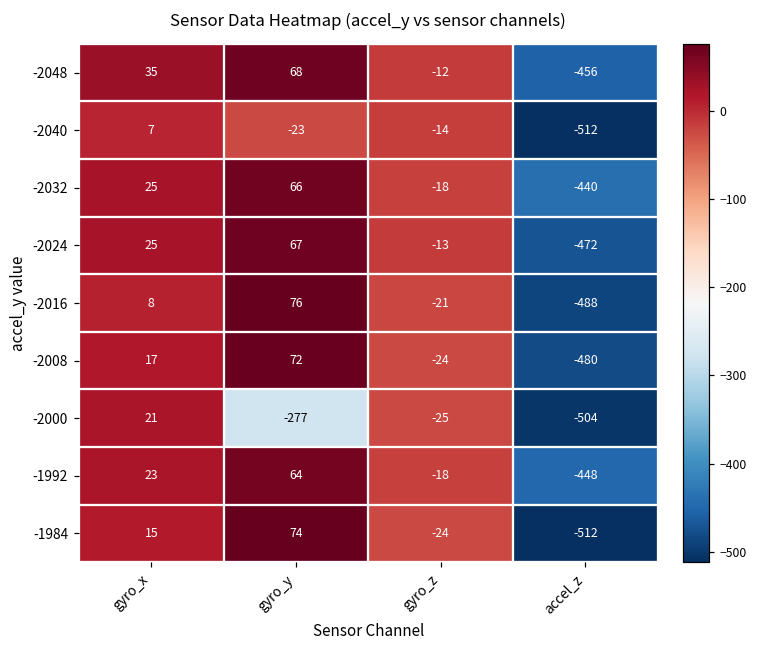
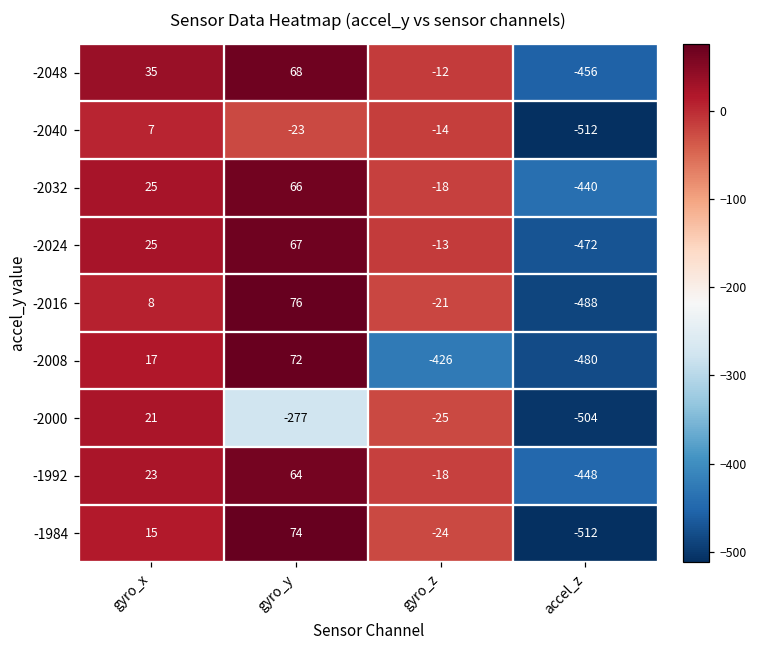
  {
    "-2048": {
      "gyro_x": 35,
      "gyro_y": 68,
      "gyro_z": -12,
      "accel_z": -456
    },
    "-2040": {
      "gyro_x": 7,
      "gyro_y": -23,
      "gyro_z": -14,
      "accel_z": -512
    },
    "-2032": {
      "gyro_x": 25,
      "gyro_y": 66,
      "gyro_z": -18,
      "accel_z": -440
    },
    "-2024": {
      "gyro_x": 25,
      "gyro_y": 67,
      "gyro_z": -13,
      "accel_z": -472
    },
    "-2016": {
      "gyro_x": 8,
      "gyro_y": 76,
      "gyro_z": -21,
      "accel_z": -488
    },
    "-2008": {
      "gyro_x": 17,
      "gyro_y": 72,
-     "gyro_z": -24,
+     "gyro_z": -426,
      "accel_z": -480
    },
    "-2000": {
      "gyro_x": 21,
      "gyro_y": -277,
      "gyro_z": -25,
      "accel_z": -504
    },
    "-1992": {
      "gyro_x": 23,
      "gyro_y": 64,
      "gyro_z": -18,
      "accel_z": -448
    },
    "-1984": {
      "gyro_x": 15,
      "gyro_y": 74,
      "gyro_z": -24,
      "accel_z": -512
    }
  }
